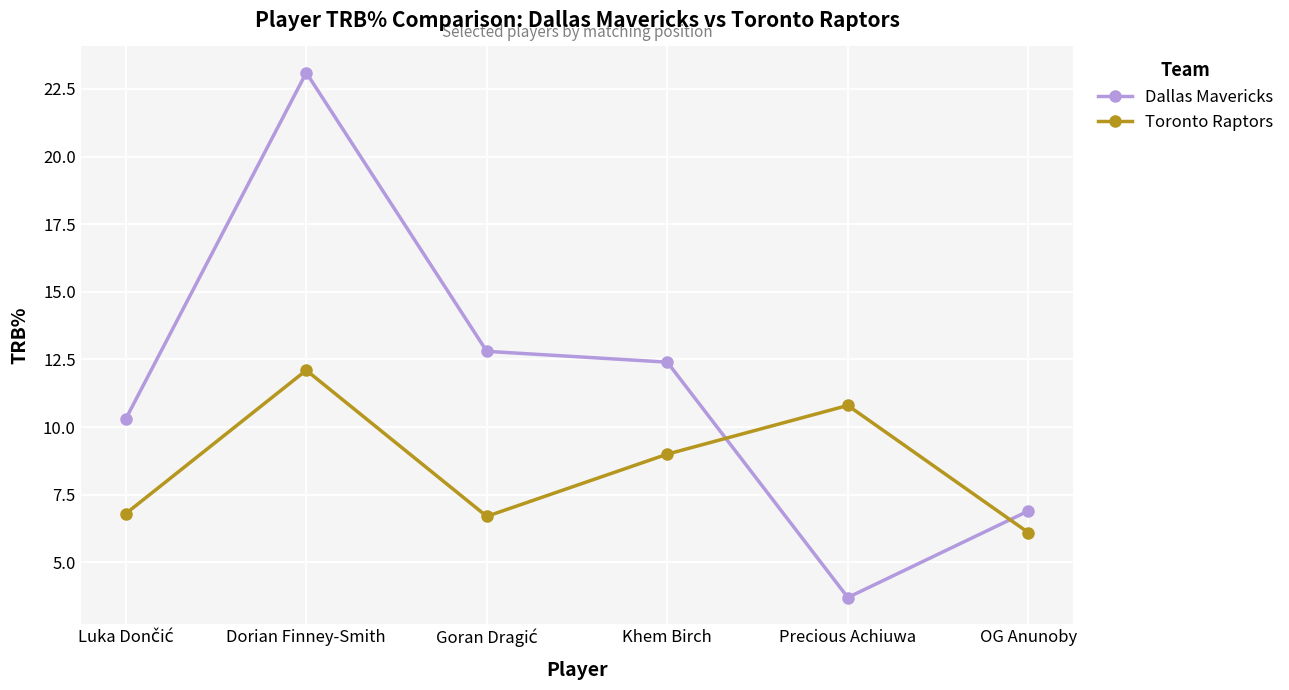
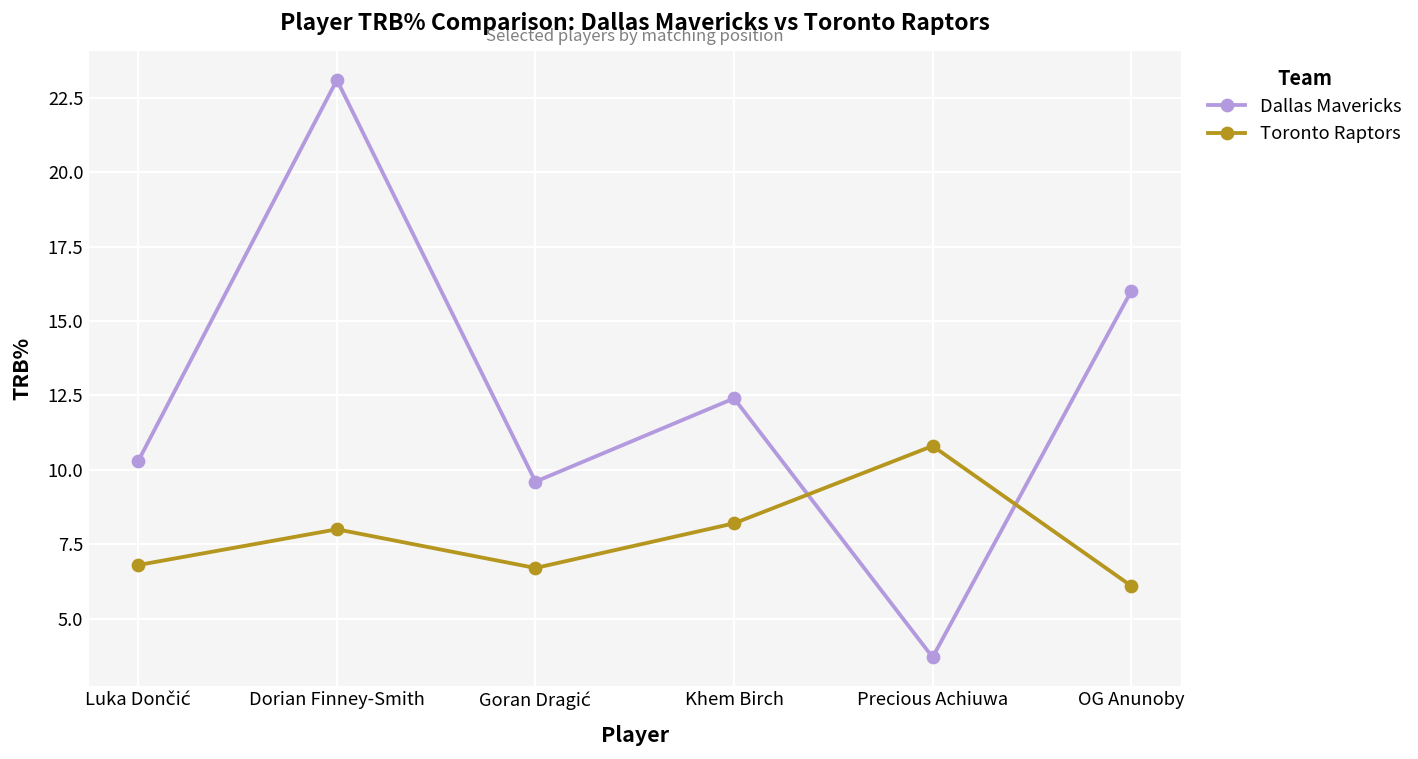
  {
    "Dallas Mavericks": {
      "Luka Dončić": 10.3,
      "Dorian Finney-Smith": 23.1,
-     "Goran Dragić": 12.8,
+     "Goran Dragić": 9.6,
      "Khem Birch": 12.4,
      "Precious Achiuwa": 3.7,
-     "OG Anunoby": 6.9
+     "OG Anunoby": 16.0
    },
    "Toronto Raptors": {
      "Luka Dončić": 6.8,
-     "Dorian Finney-Smith": 12.1,
+     "Dorian Finney-Smith": 8.0,
      "Goran Dragić": 6.7,
-     "Khem Birch": 9.0,
+     "Khem Birch": 8.2,
      "Precious Achiuwa": 10.8,
      "OG Anunoby": 6.1
    }
  }
